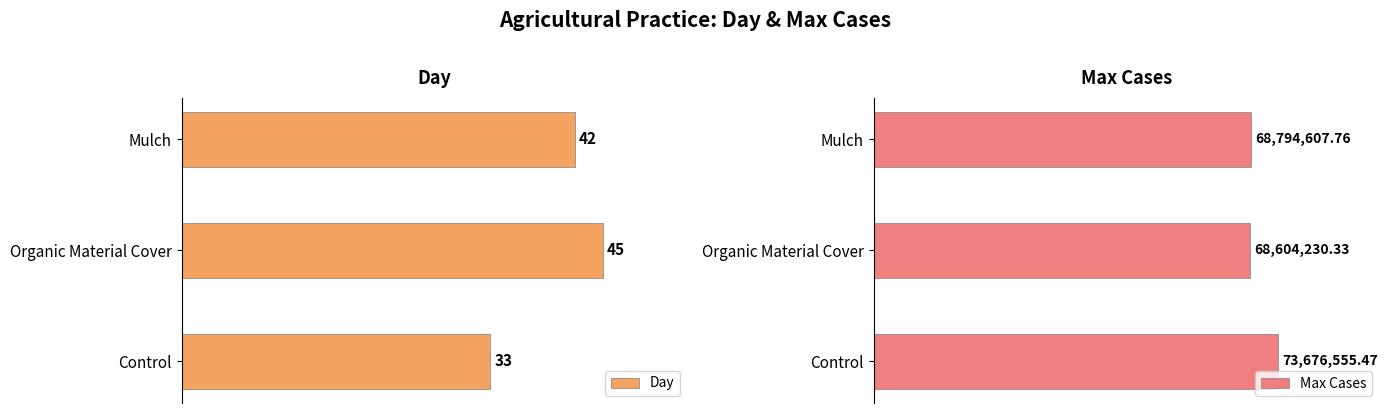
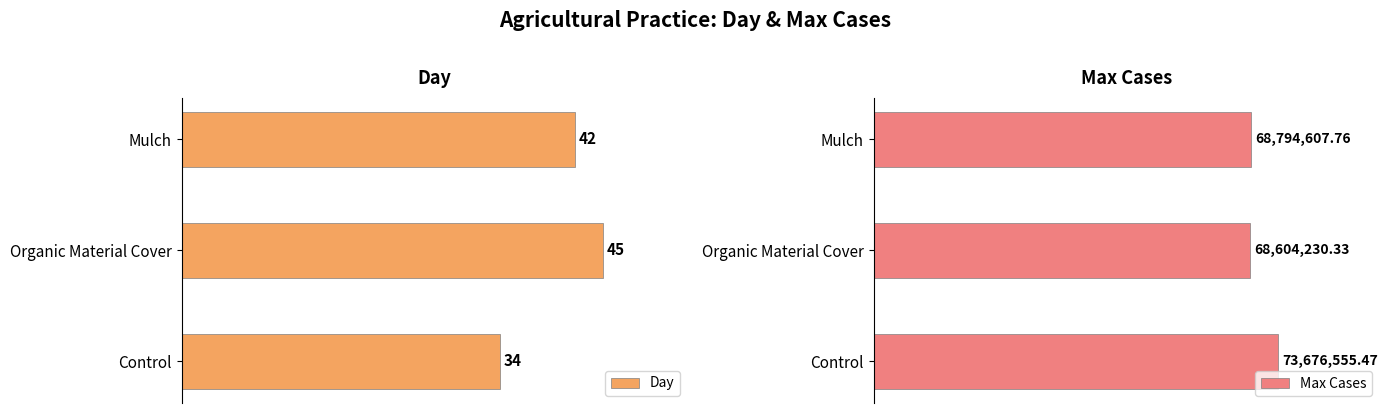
  {
    "Day": {
      "Mulch": "42",
      "Organic Material Cover": "45",
-     "Control": "33"
+     "Control": "34"
    },
    "Max Cases": {
      "Mulch": "68,794,607.76",
      "Organic Material Cover": "68,604,230.33",
      "Control": "73,676,555.47"
    }
  }
